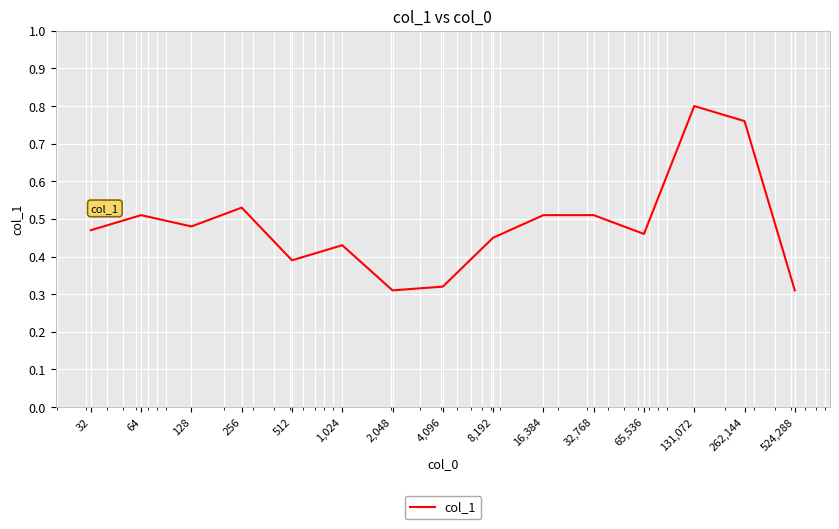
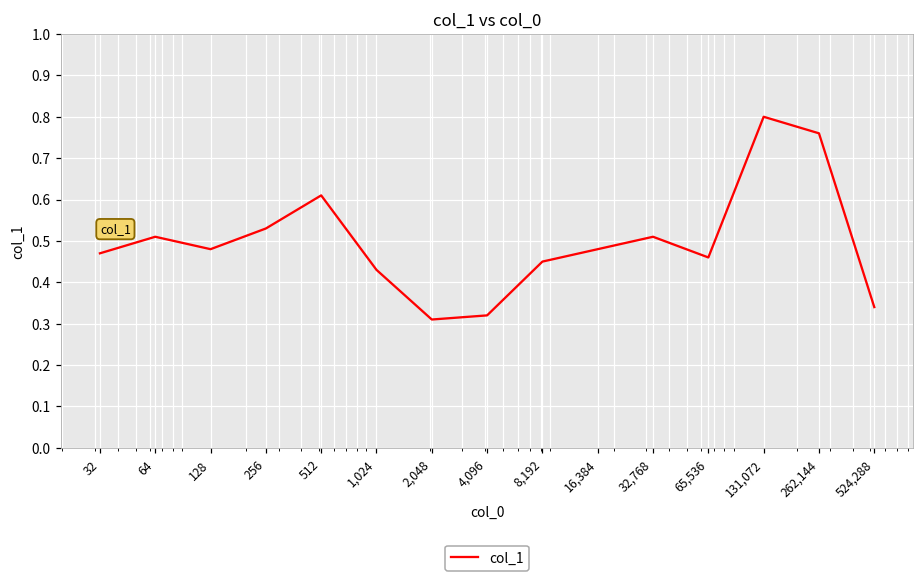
  {
    "128": 0.48,
    "256": 0.53,
-   "512": 0.39,
+   "512": 0.61,
    "1,024": 0.43,
    "2,048": 0.31,
    "4,096": 0.32,
    "8,192": 0.45,
-   "16,384": 0.51,
+   "16,384": 0.48,
    "32,768": 0.51,
    "65,536": 0.46,
    "131,072": 0.80,
    "262,144": 0.76,
-   "524,288": 0.31
+   "524,288": 0.34
  }
